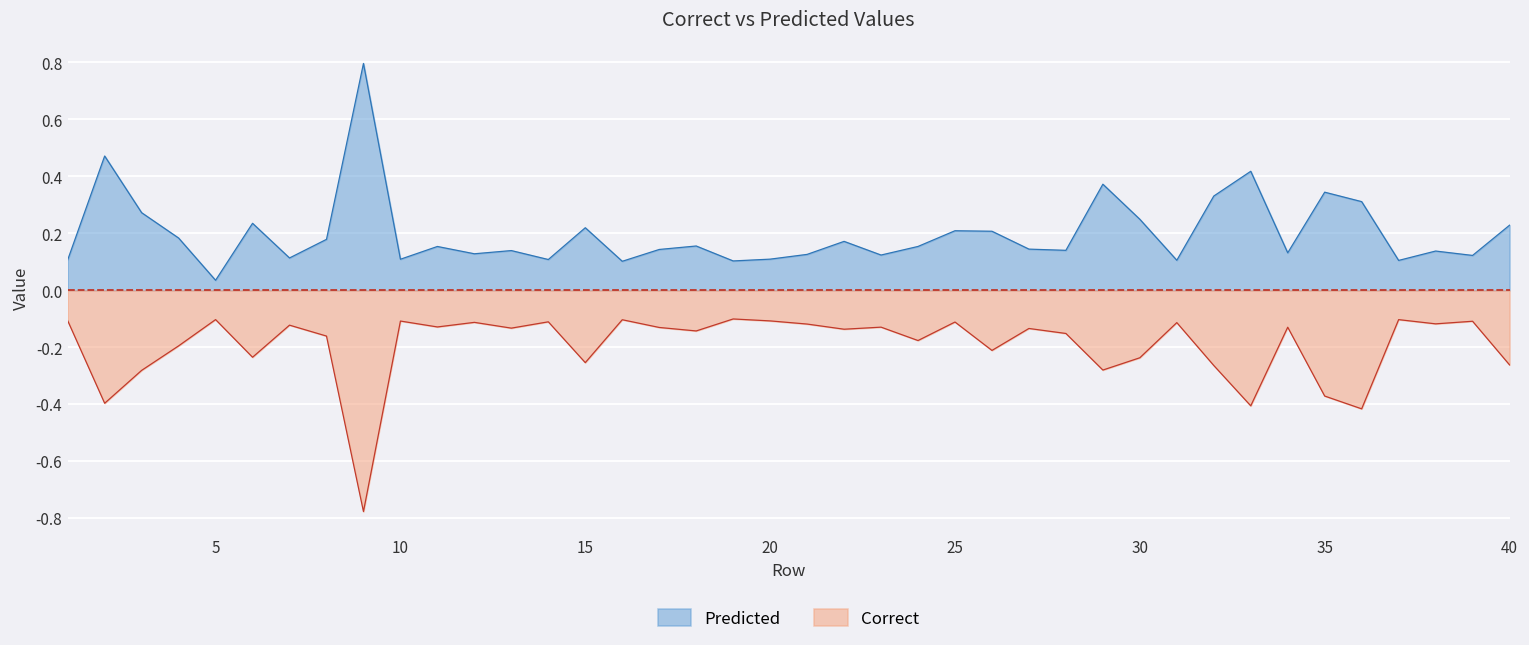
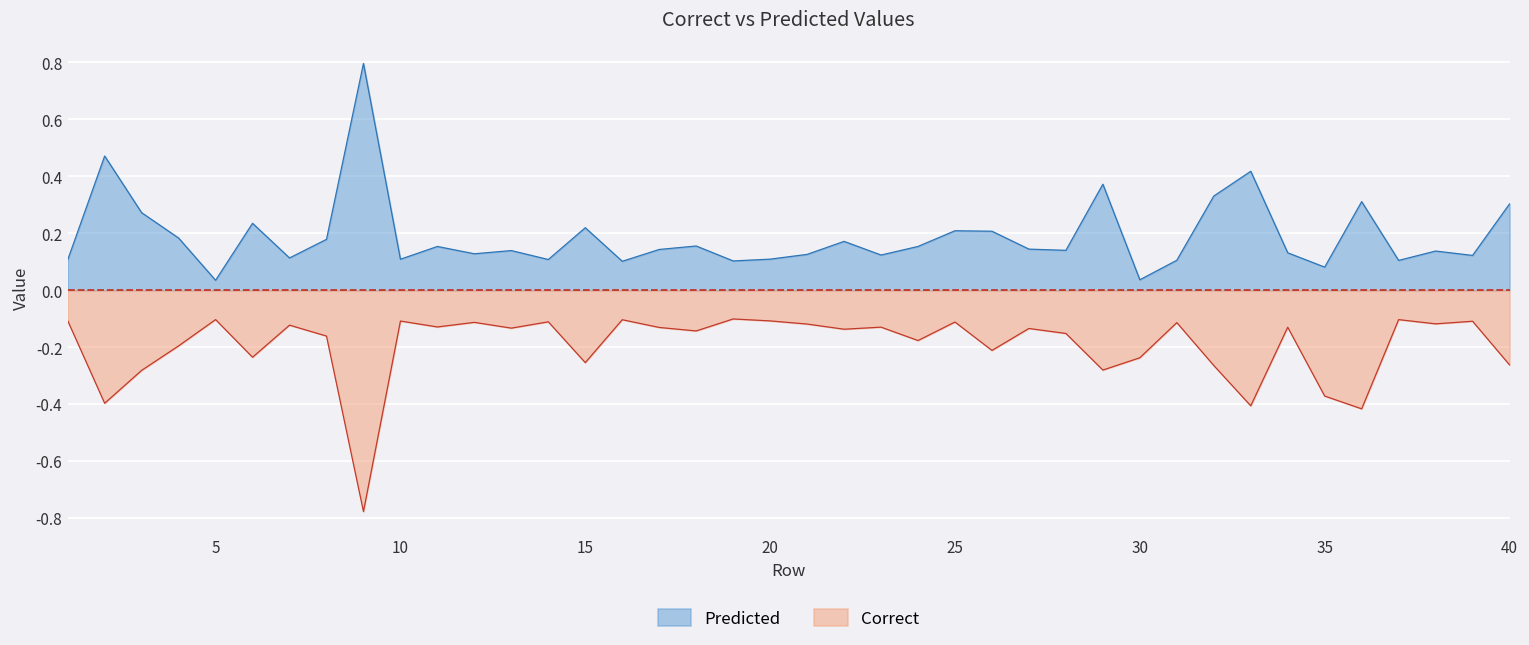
  {
    "Predicted": {
      "5": 0.04,
      "10": 0.11,
      "15": 0.22,
      "20": 0.11,
      "25": 0.21,
-     "30": 0.25,
-     "35": 0.34,
-     "40": 0.23
+     "30": 0.04,
+     "35": 0.08,
+     "40": 0.30
    }
  }
